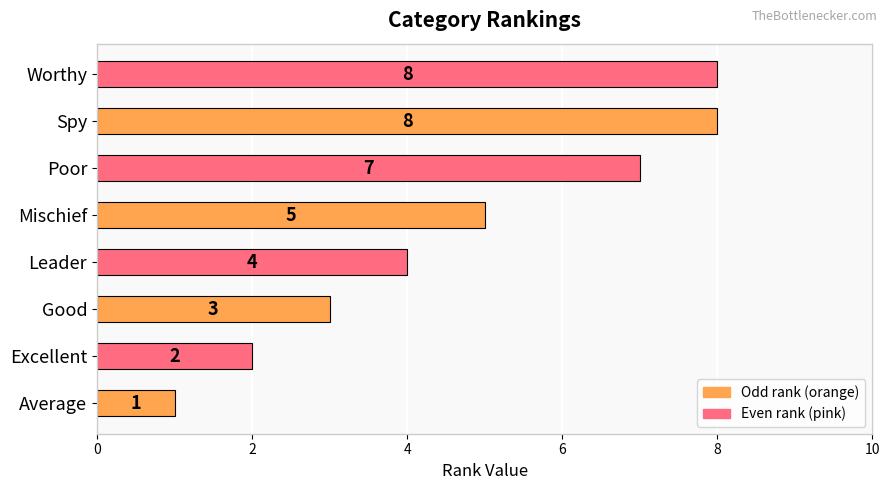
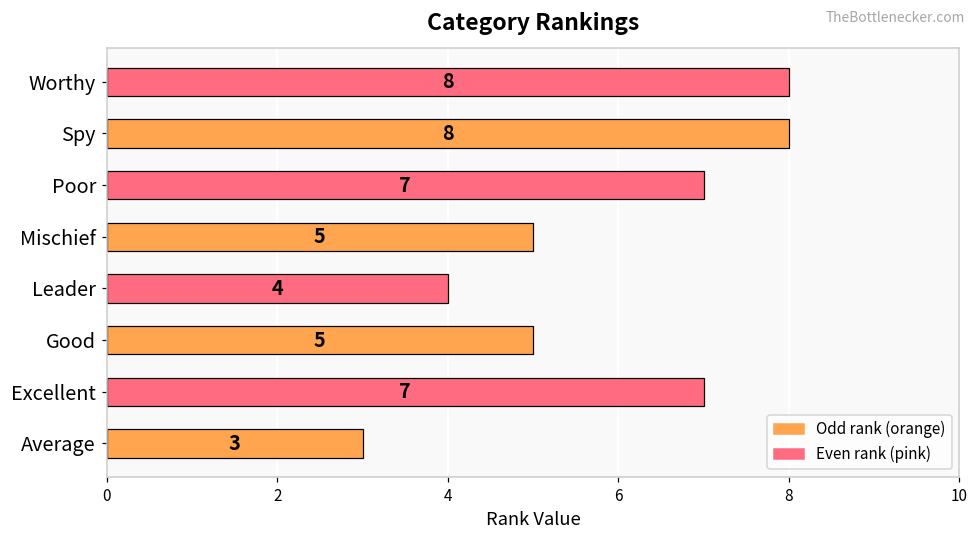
  {
    "Worthy": 8,
    "Spy": 8,
    "Poor": 7,
    "Mischief": 5,
    "Leader": 4,
-   "Good": 3,
-   "Excellent": 2,
-   "Average": 1
+   "Good": 5,
+   "Excellent": 7,
+   "Average": 3
  }
